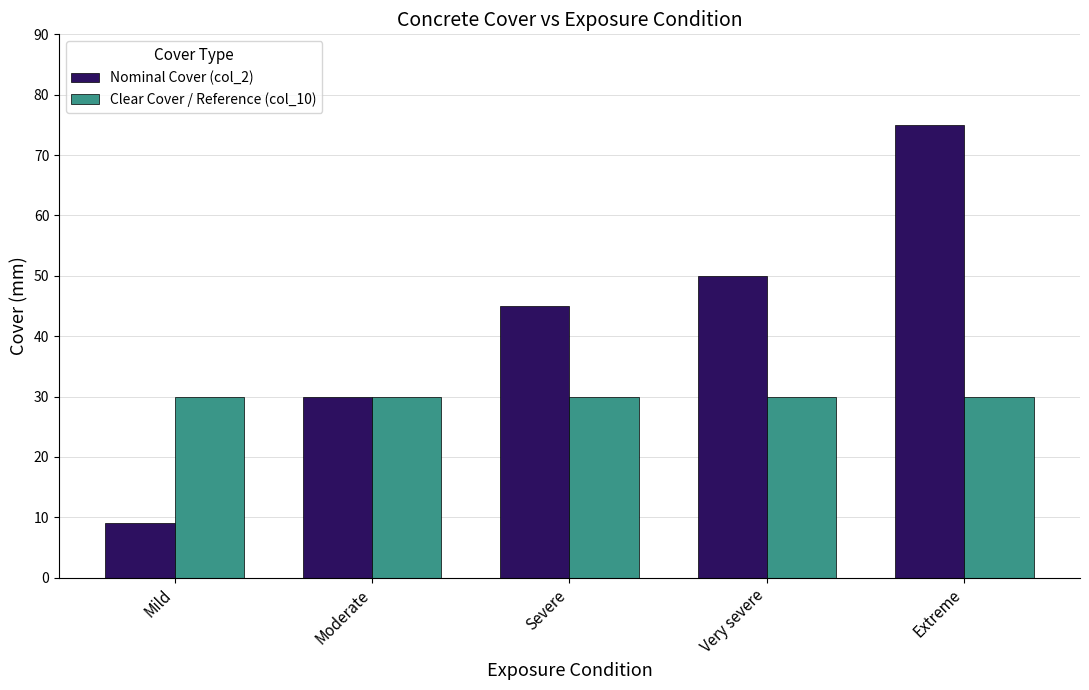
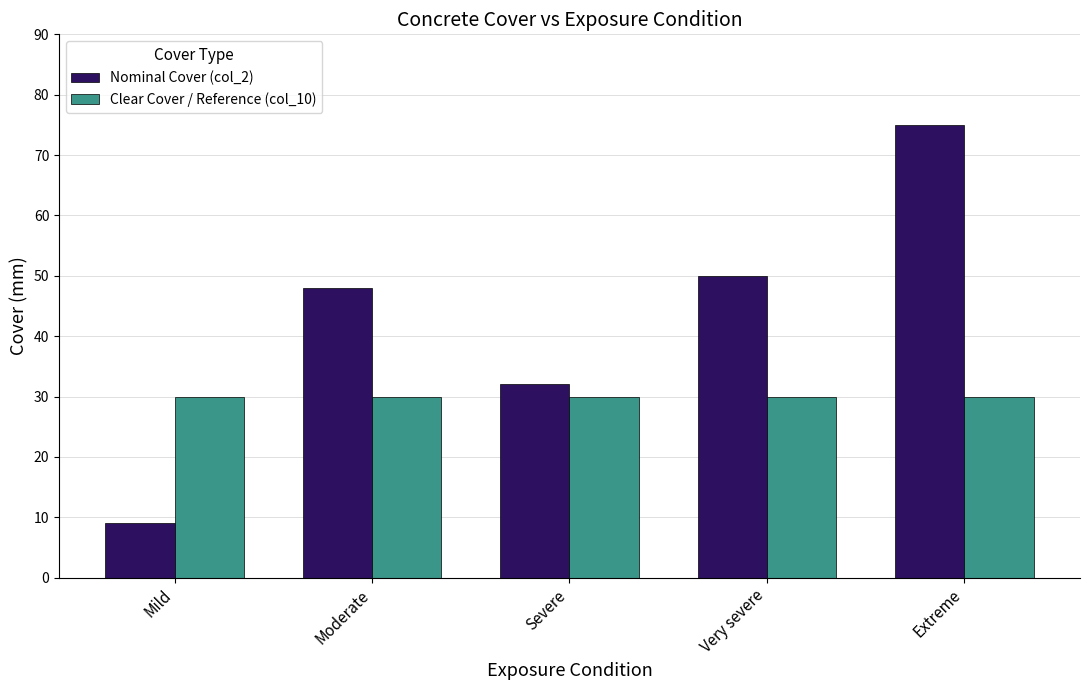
  {
    "Nominal Cover (col_2)": {
      "Mild": 9,
-     "Moderate": 30,
-     "Severe": 45,
+     "Moderate": 48,
+     "Severe": 32,
      "Very severe": 50,
      "Extreme": 75
    },
    "Clear Cover / Reference (col_10)": {
      "Mild": 30,
      "Moderate": 30,
      "Severe": 30,
      "Very severe": 30,
      "Extreme": 30
    }
  }
